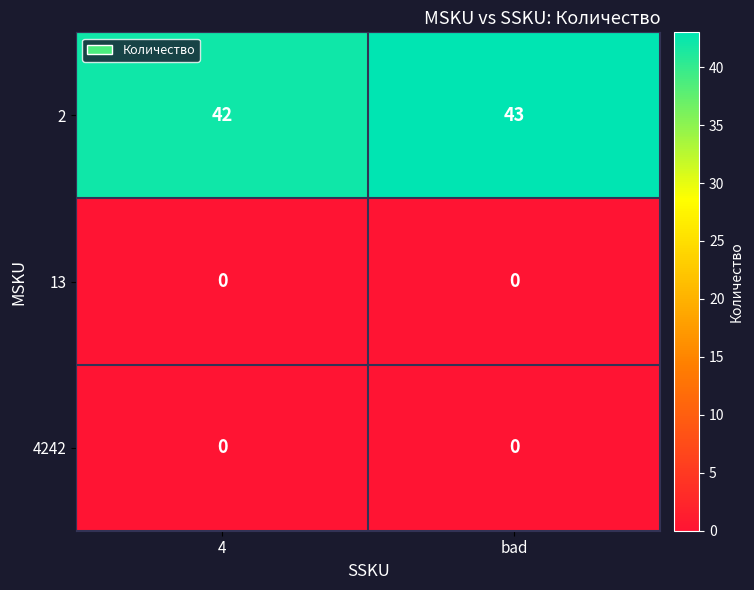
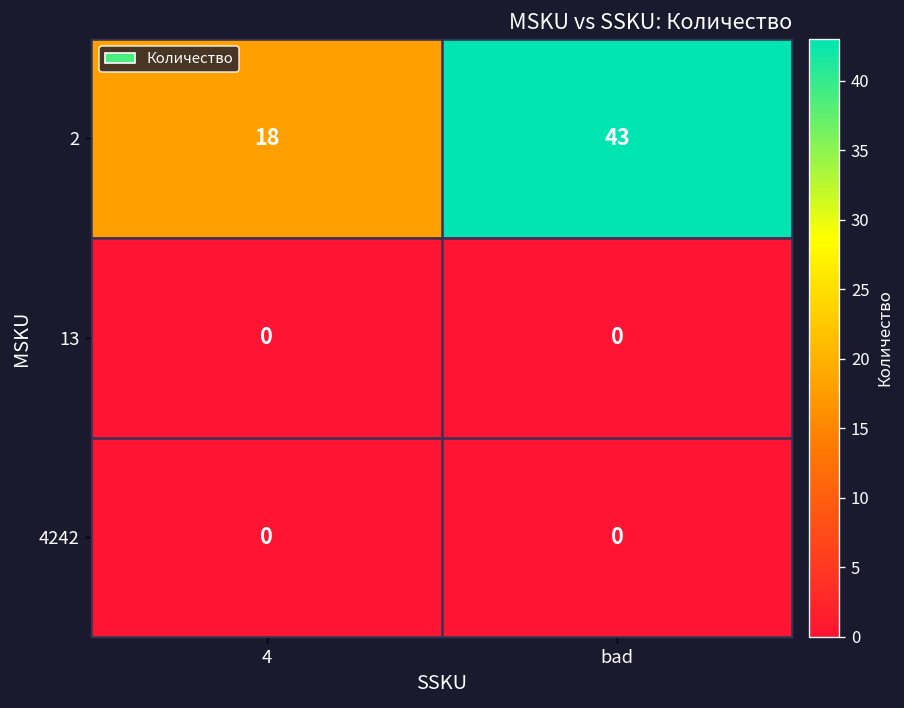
  {
    "2": {
-     "4": 42,
+     "4": 18,
      "bad": 43
    },
    "13": {
      "4": 0,
      "bad": 0
    },
    "4242": {
      "4": 0,
      "bad": 0
    }
  }
